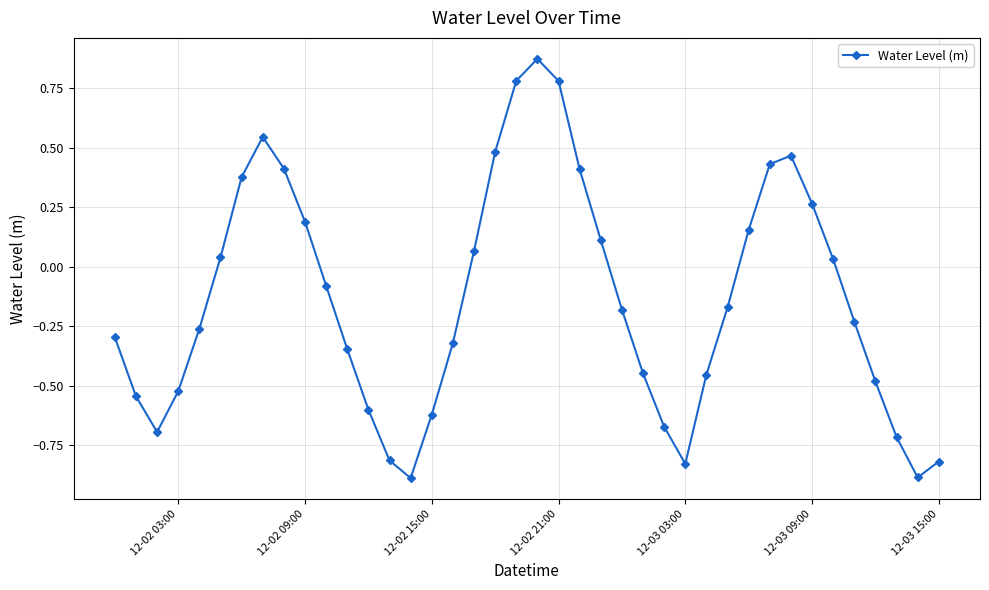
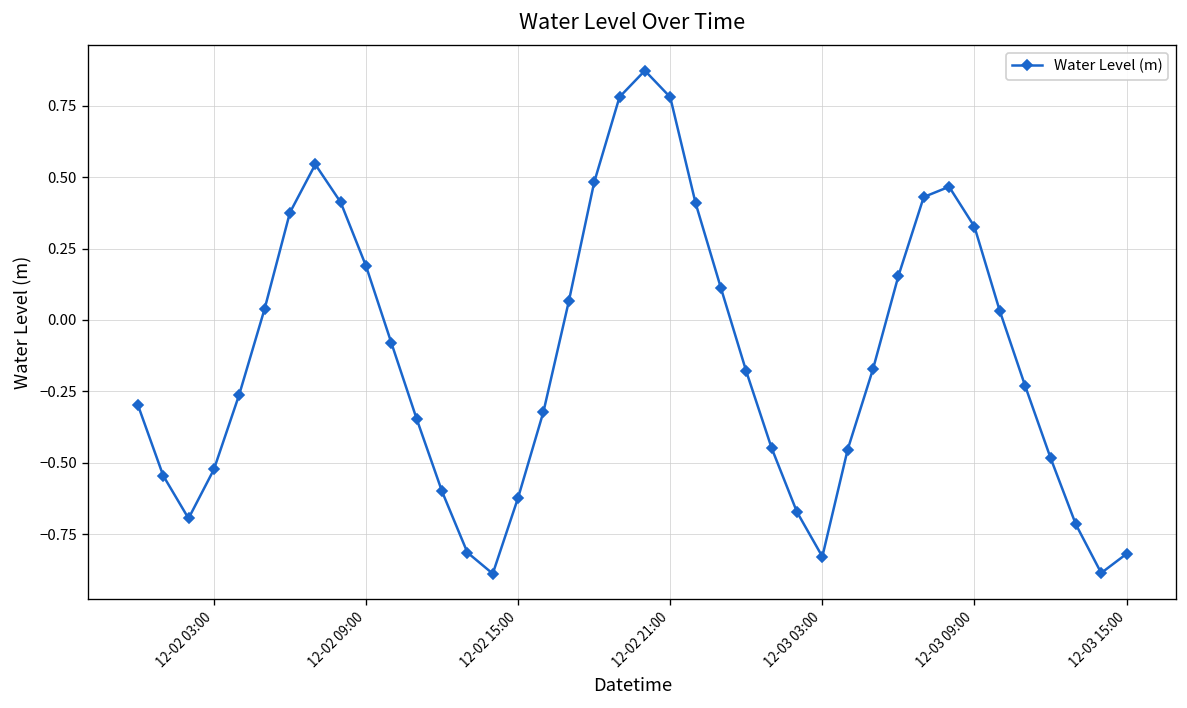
  {
    "12-02 03:00": -0.52,
    "12-02 09:00": 0.19,
    "12-02 15:00": -0.62,
    "12-02 21:00": 0.78,
    "12-03 03:00": -0.83,
-   "12-03 09:00": 0.26,
+   "12-03 09:00": 0.33,
    "12-03 15:00": -0.82
  }
